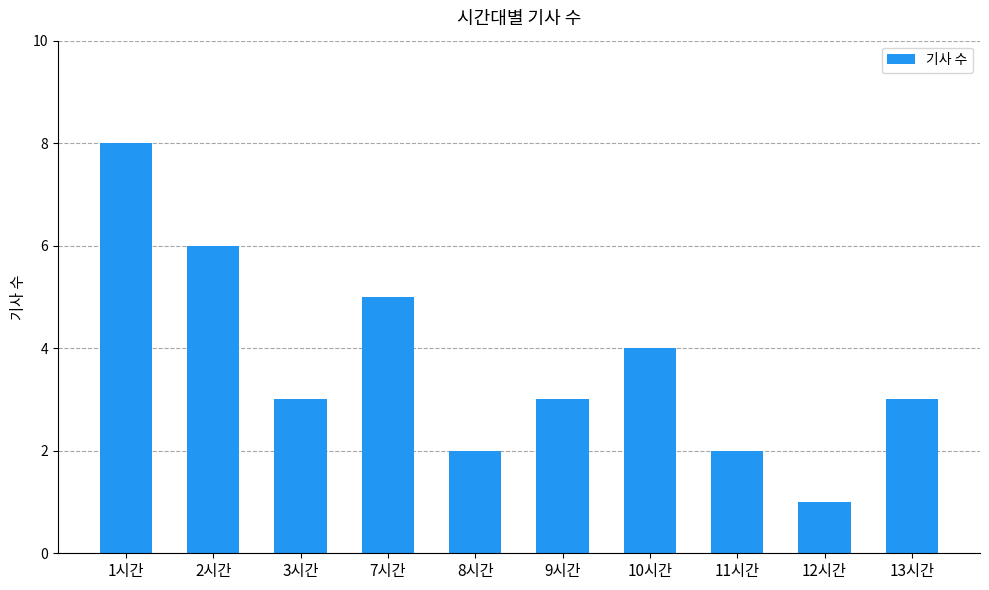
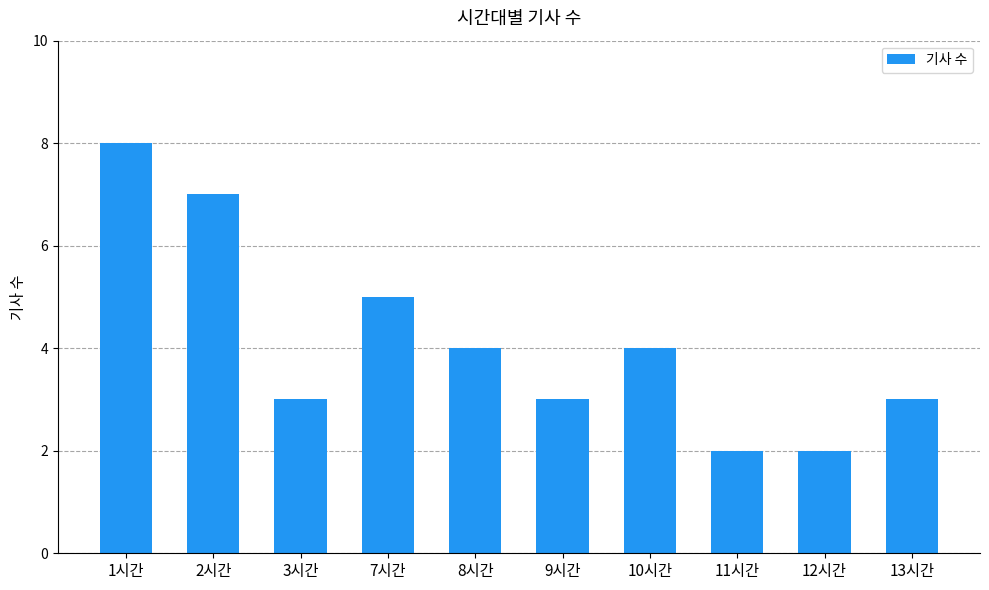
  {
    "1시간": 8,
-   "2시간": 6,
+   "2시간": 7,
    "3시간": 3,
    "7시간": 5,
-   "8시간": 2,
+   "8시간": 4,
    "9시간": 3,
    "10시간": 4,
    "11시간": 2,
-   "12시간": 1,
+   "12시간": 2,
    "13시간": 3
  }
